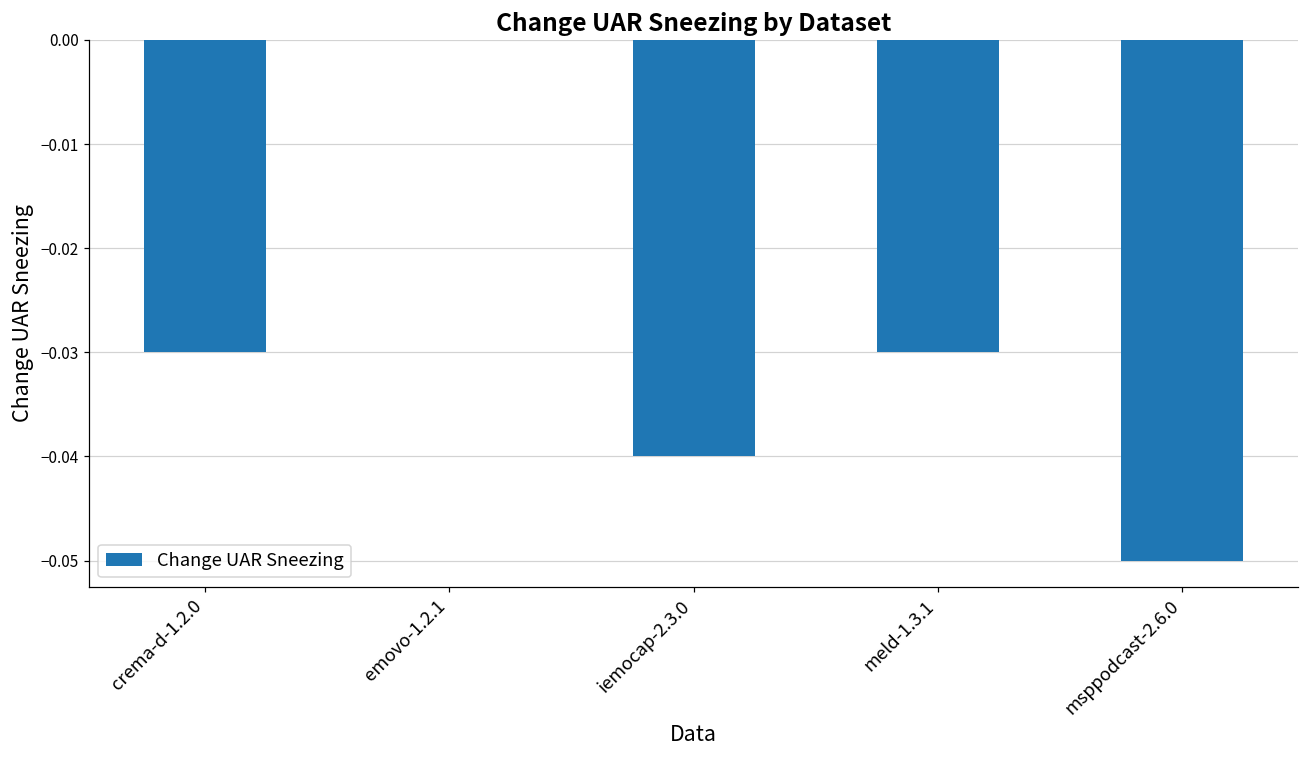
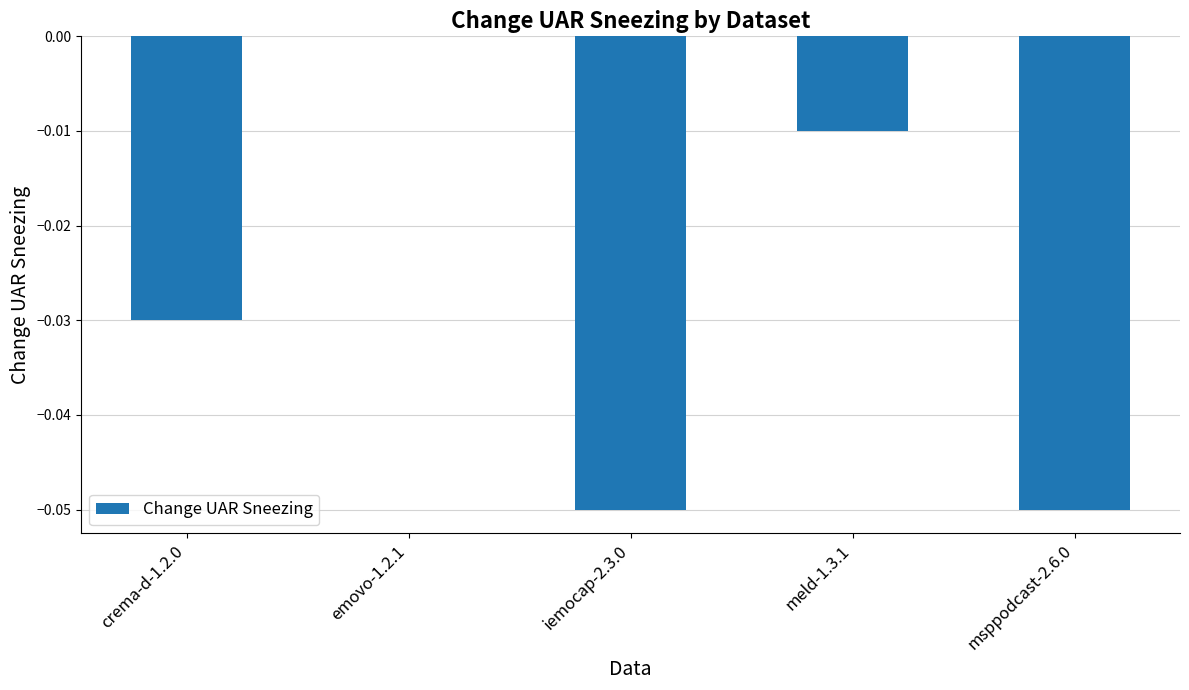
  {
    "crema-d-1.2.0": -0.03,
    "emovo-1.2.1": 0.00,
-   "iemocap-2.3.0": -0.04,
-   "meld-1.3.1": -0.03,
+   "iemocap-2.3.0": -0.05,
+   "meld-1.3.1": -0.01,
    "msppodcast-2.6.0": -0.05
  }
